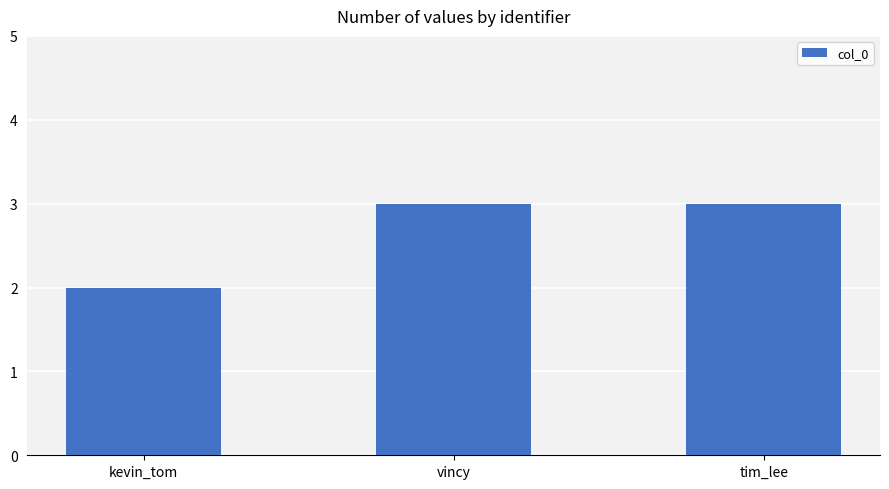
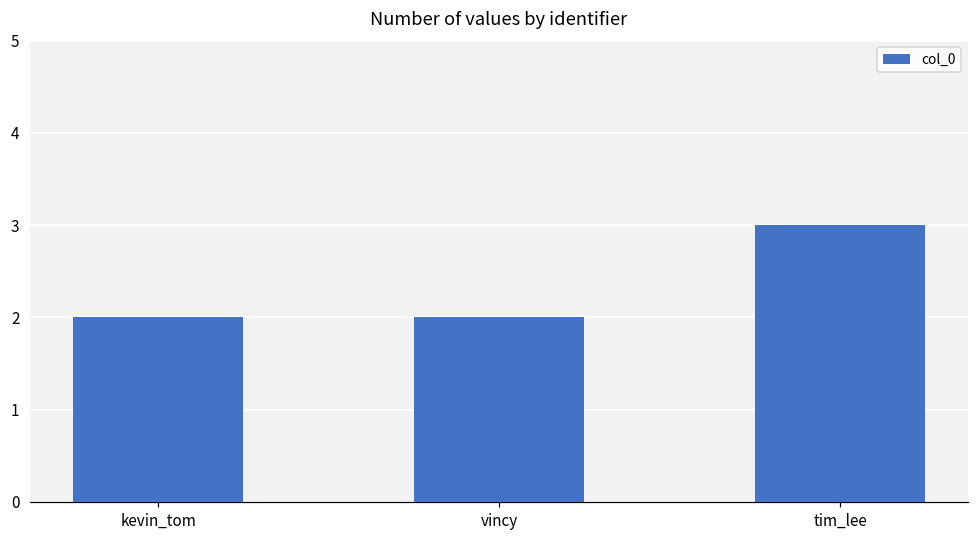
  {
    "kevin_tom": 2,
-   "vincy": 3,
+   "vincy": 2,
    "tim_lee": 3
  }
